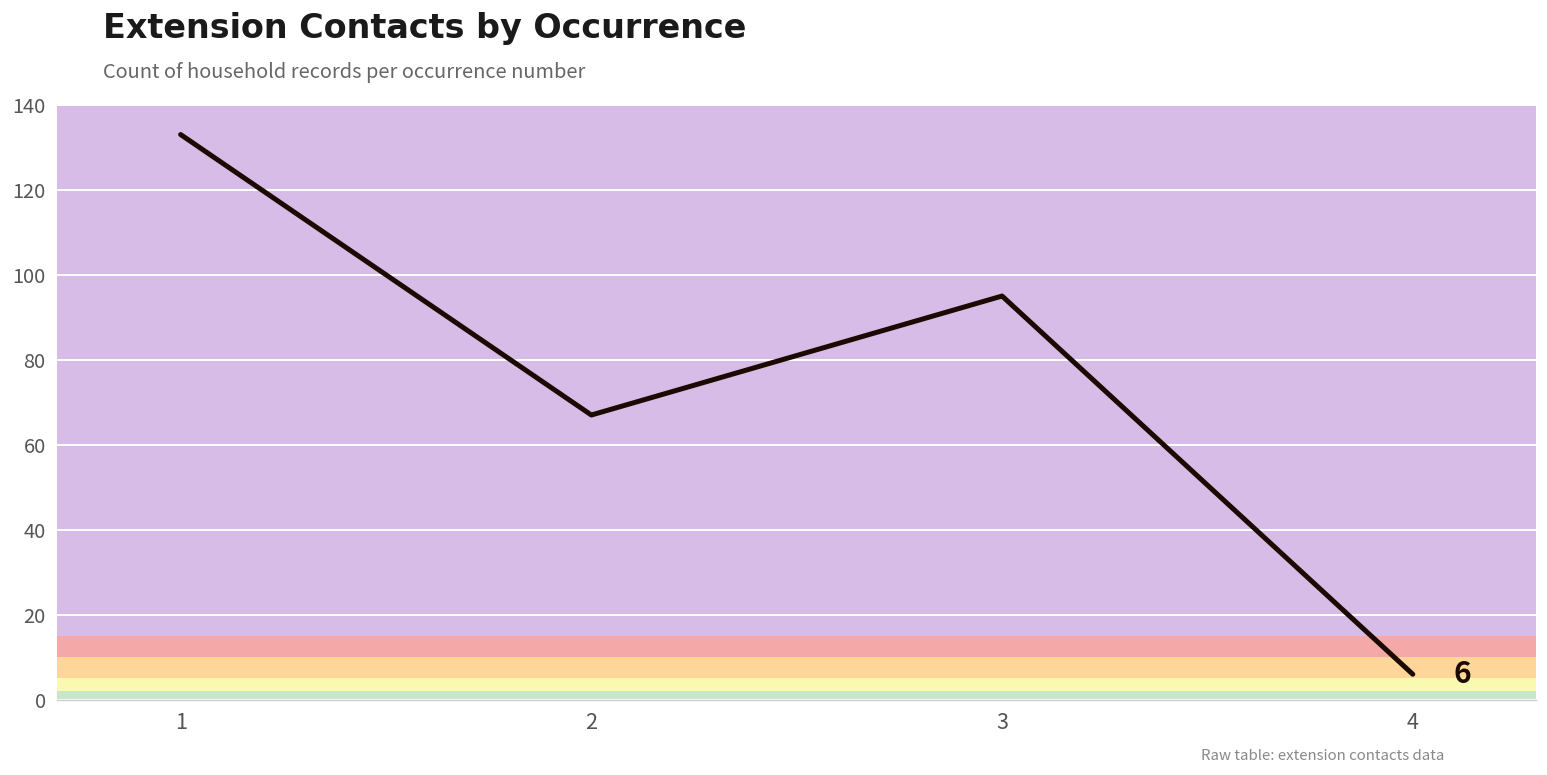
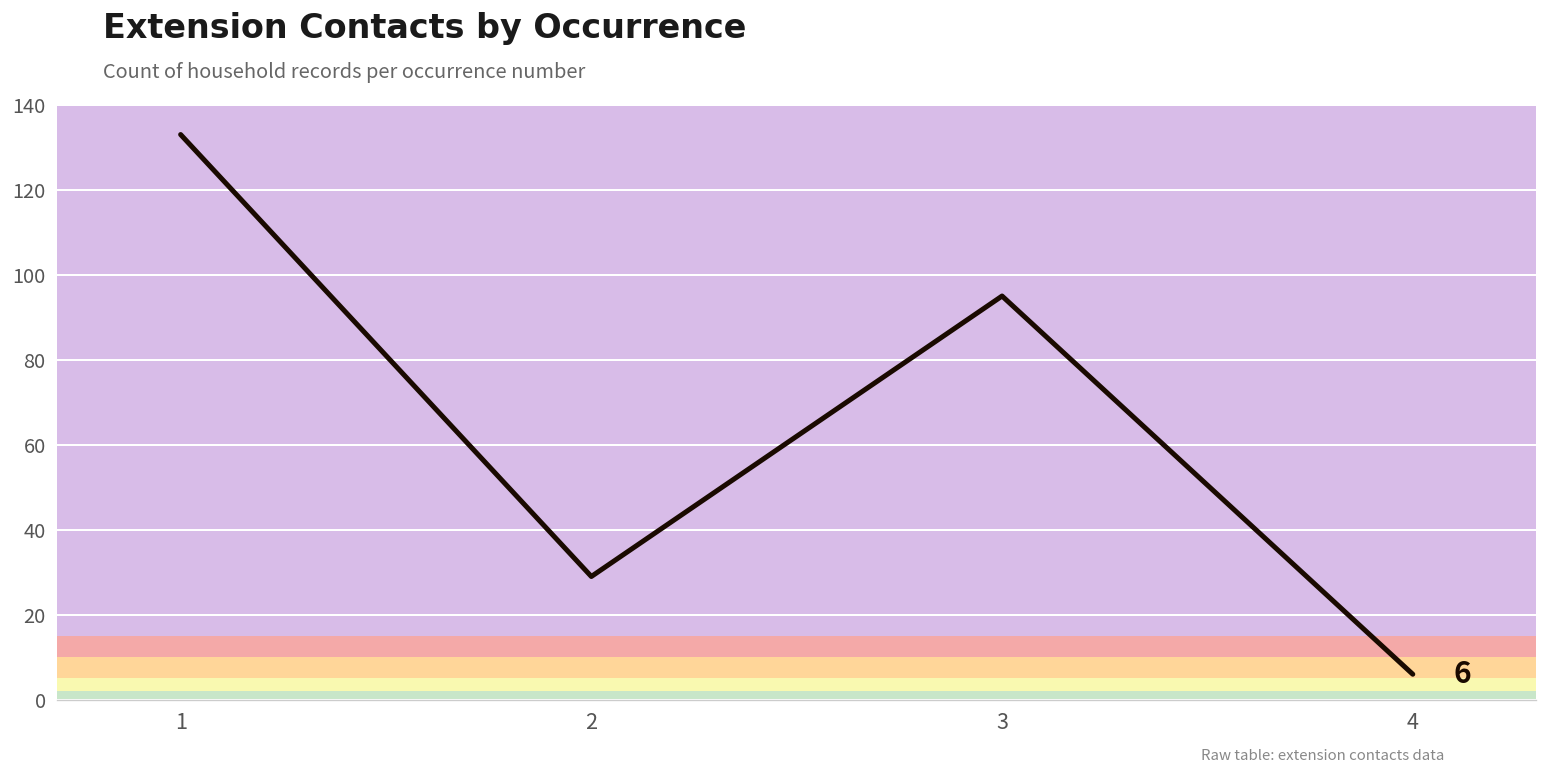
  {
    "1": 133,
-   "2": 67,
+   "2": 29,
    "3": 95,
    "4": 6
  }
